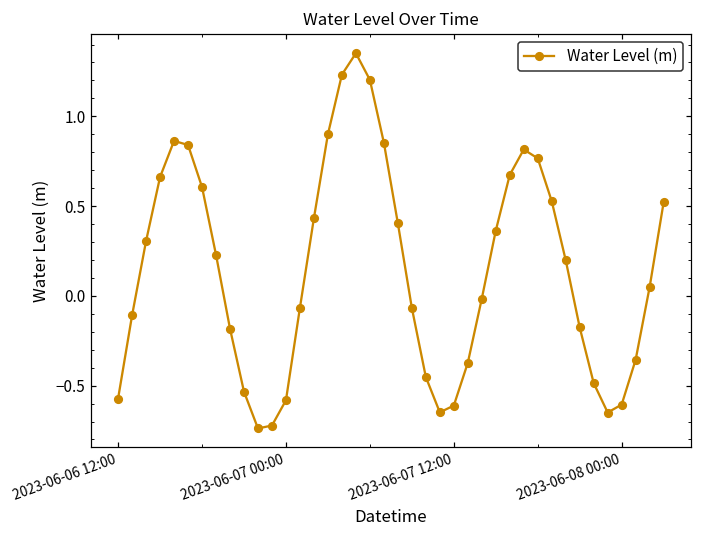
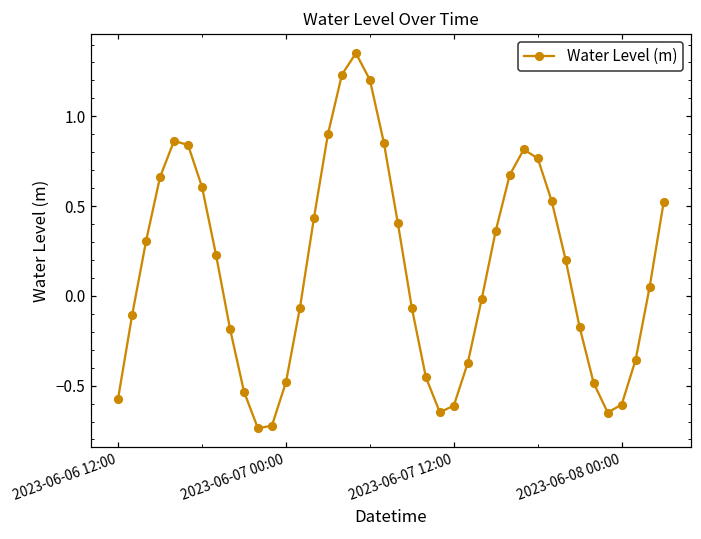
  {
    "2023-06-06 12:00": -0.57,
-   "2023-06-07 00:00": -0.58,
+   "2023-06-07 00:00": -0.48,
    "2023-06-07 12:00": -0.61,
    "2023-06-08 00:00": -0.61
  }
